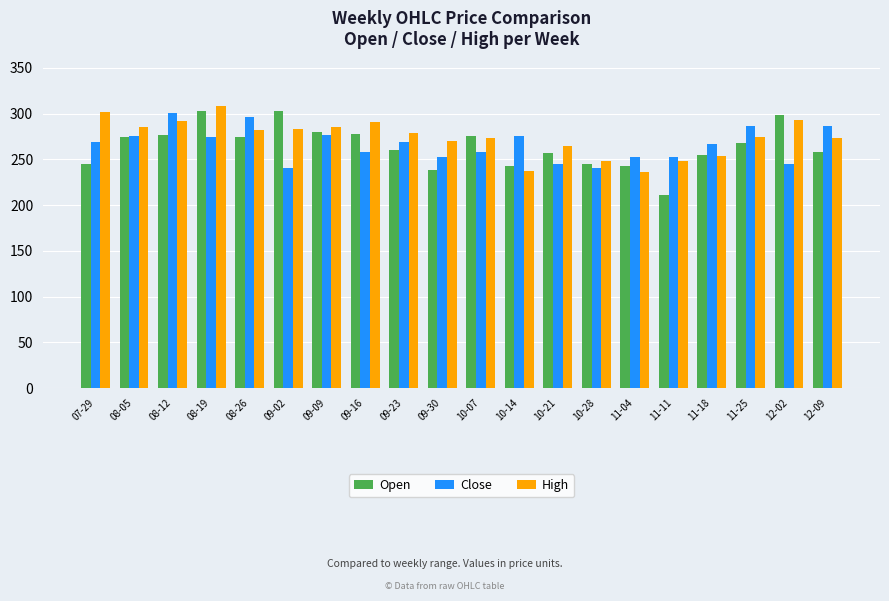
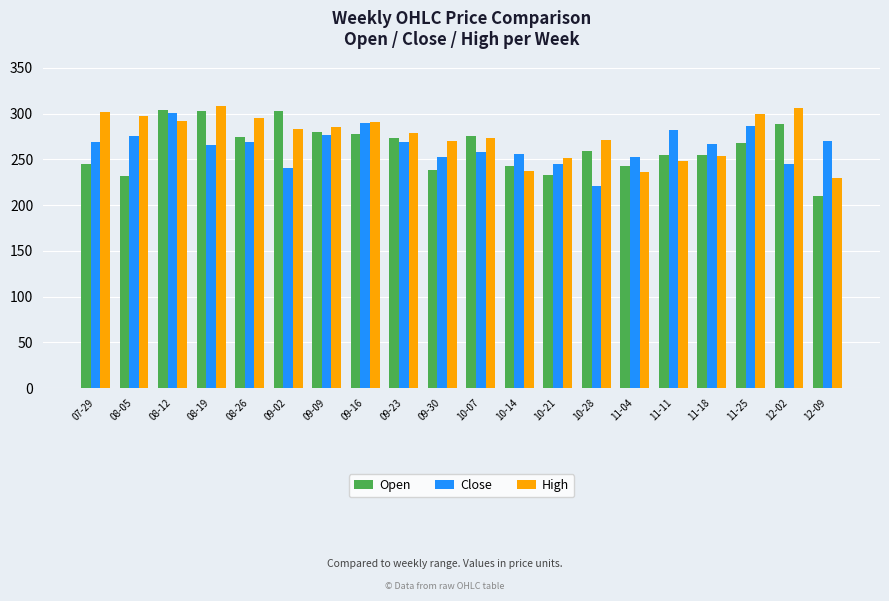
  {
    "Open": {
      "07-29": 250,
-     "08-05": 270,
-     "08-12": 280,
+     "08-05": 230,
+     "08-12": 300,
      "08-19": 300,
      "08-26": 270,
      "09-02": 300,
      "09-09": 280,
      "09-16": 280,
-     "09-23": 260,
+     "09-23": 270,
      "09-30": 240,
      "10-07": 280,
      "10-14": 240,
-     "10-21": 260,
-     "10-28": 240,
+     "10-21": 230,
+     "10-28": 260,
      "11-04": 240,
-     "11-11": 210,
+     "11-11": 260,
      "11-18": 260,
      "11-25": 270,
-     "12-02": 300,
-     "12-09": 260
+     "12-02": 290,
+     "12-09": 210
    },
    "Close": {
      "07-29": 270,
      "08-05": 280,
      "08-12": 300,
-     "08-19": 274,
-     "08-26": 300,
+     "08-19": 265,
+     "08-26": 270,
      "09-02": 240,
      "09-09": 280,
-     "09-16": 260,
+     "09-16": 290,
      "09-23": 270,
      "09-30": 250,
      "10-07": 260,
-     "10-14": 280,
+     "10-14": 260,
      "10-21": 240,
-     "10-28": 240,
+     "10-28": 220,
      "11-04": 250,
-     "11-11": 250,
+     "11-11": 280,
      "11-18": 270,
      "11-25": 290,
      "12-02": 240,
-     "12-09": 290
+     "12-09": 270
    },
    "High": {
      "07-29": 300,
-     "08-05": 280,
+     "08-05": 300,
      "08-12": 290,
      "08-19": 310,
-     "08-26": 280,
+     "08-26": 300,
      "09-02": 280,
      "09-09": 290,
      "09-16": 290,
      "09-23": 280,
      "09-30": 270,
      "10-07": 270,
      "10-14": 240,
-     "10-21": 260,
-     "10-28": 250,
+     "10-21": 250,
+     "10-28": 270,
      "11-04": 240,
      "11-11": 250,
      "11-18": 250,
-     "11-25": 270,
-     "12-02": 290,
-     "12-09": 270
+     "11-25": 300,
+     "12-02": 310,
+     "12-09": 230
    }
  }
